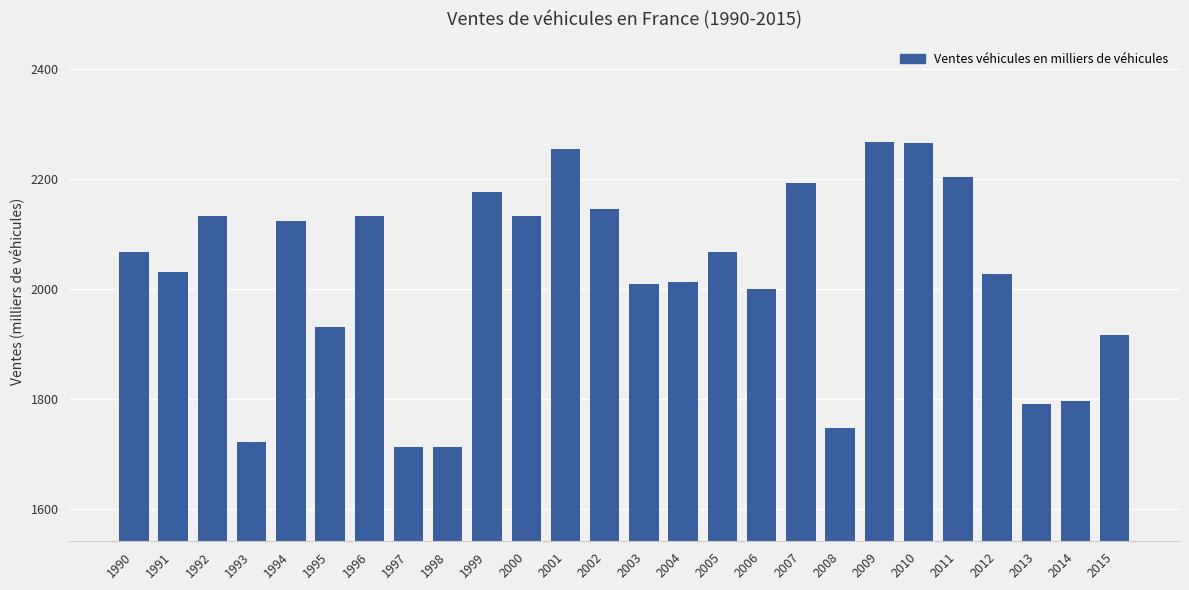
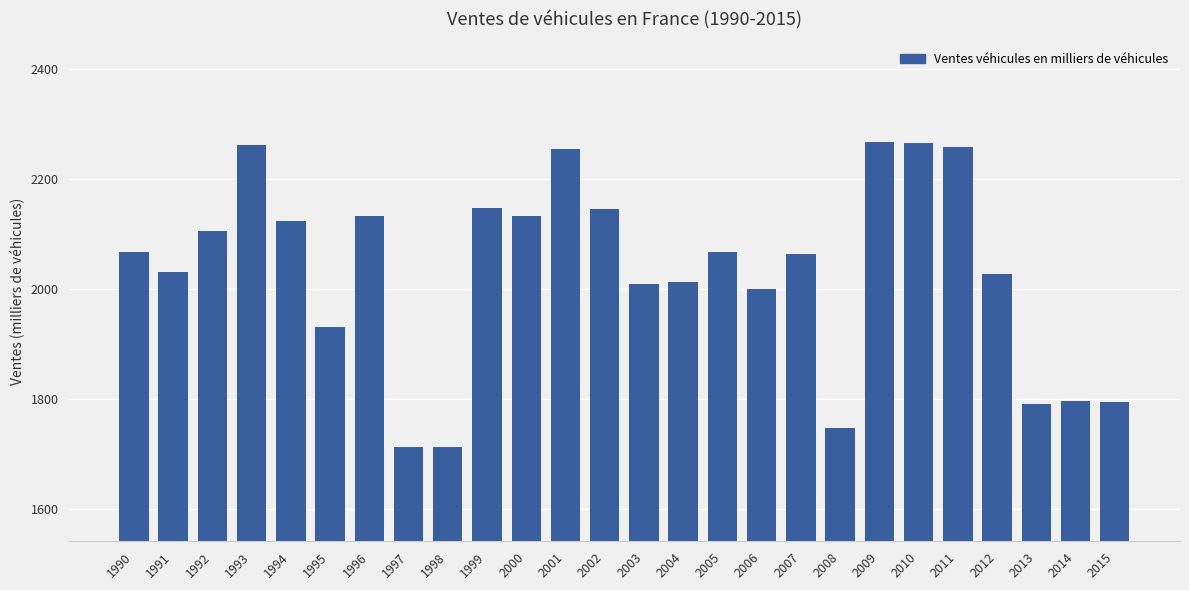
  {
    "1990": 2070,
    "1991": 2030,
-   "1992": 2130,
-   "1993": 1720,
+   "1992": 2110,
+   "1993": 2260,
    "1994": 2120,
    "1995": 1930,
    "1996": 2130,
    "1997": 1710,
    "1998": 1710,
-   "1999": 2180,
+   "1999": 2150,
    "2000": 2130,
    "2001": 2260,
    "2002": 2150,
    "2003": 2010,
    "2004": 2010,
    "2005": 2070,
    "2006": 2000,
-   "2007": 2190,
+   "2007": 2060,
    "2008": 1750,
    "2009": 2270,
    "2010": 2270,
-   "2011": 2200,
+   "2011": 2260,
    "2012": 2030,
    "2013": 1790,
    "2014": 1800,
-   "2015": 1920
+   "2015": 1790
  }
